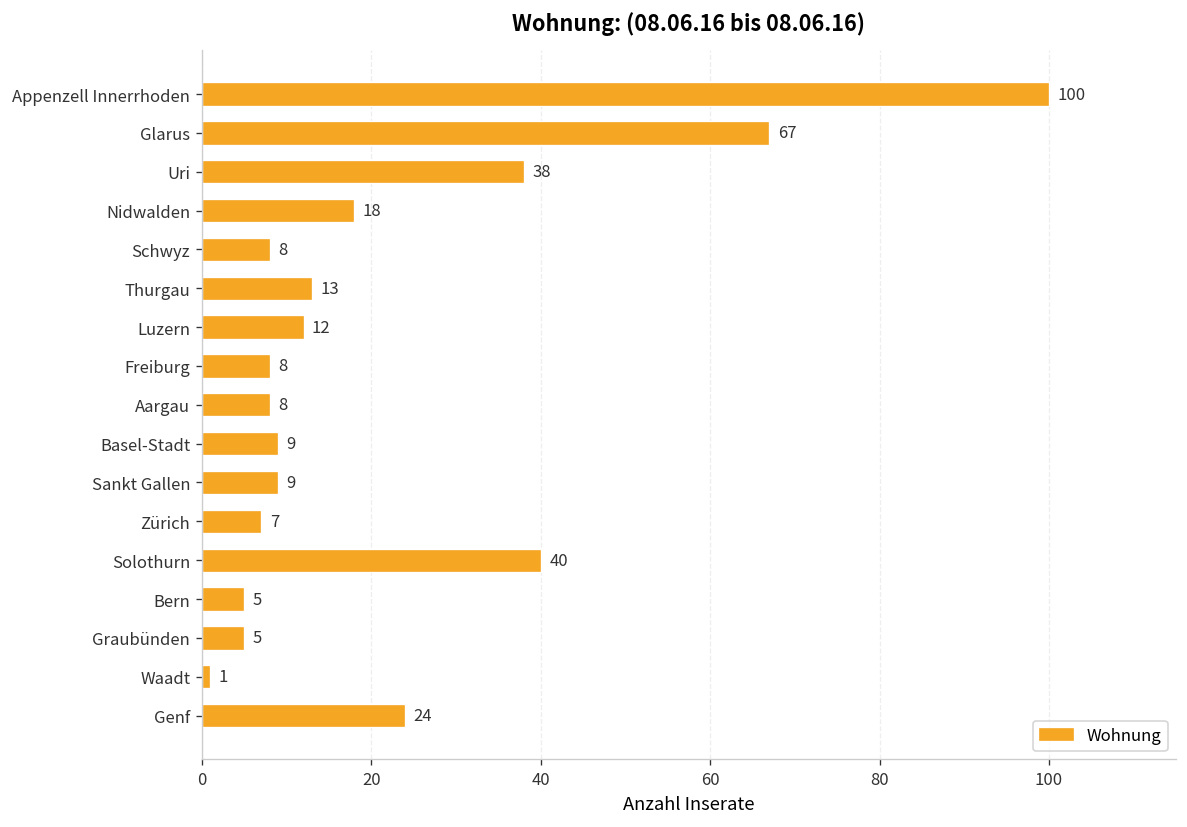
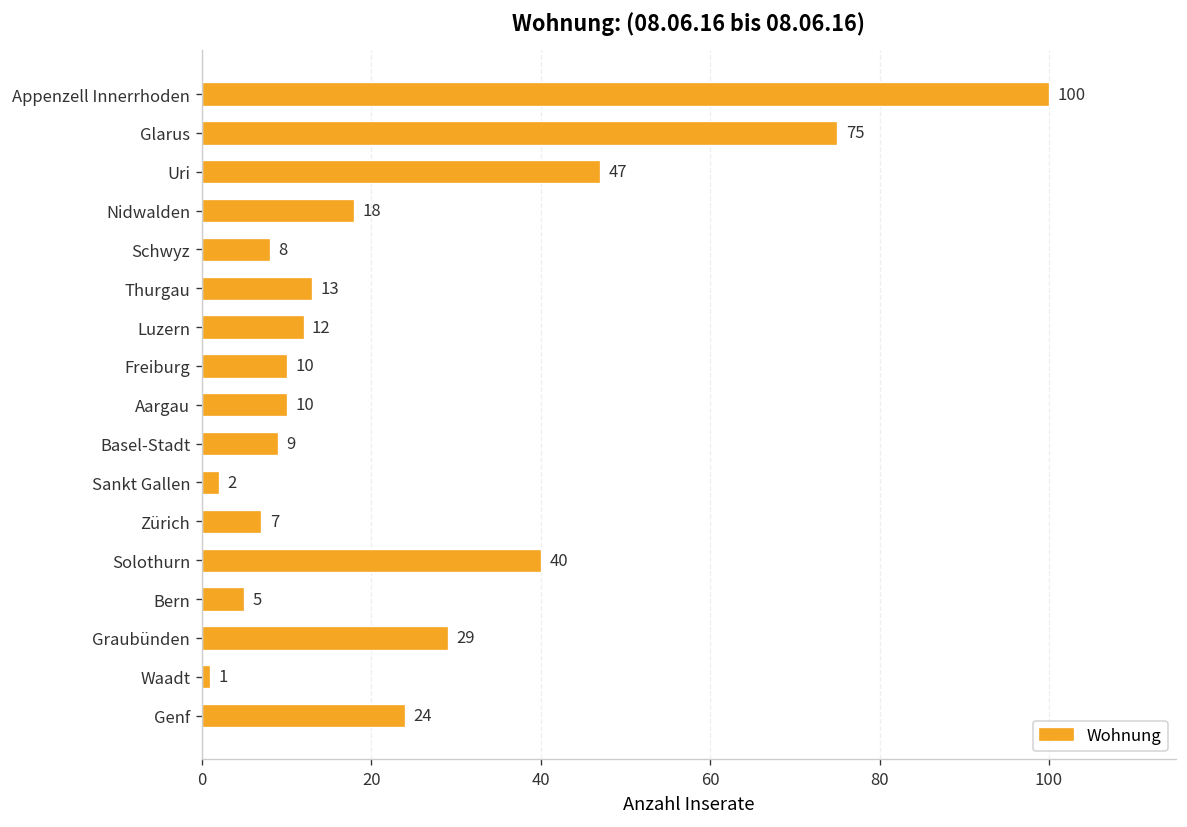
  {
    "Appenzell Innerrhoden": 100,
-   "Glarus": 67,
-   "Uri": 38,
+   "Glarus": 75,
+   "Uri": 47,
    "Nidwalden": 18,
    "Schwyz": 8,
    "Thurgau": 13,
    "Luzern": 12,
-   "Freiburg": 8,
-   "Aargau": 8,
+   "Freiburg": 10,
+   "Aargau": 10,
    "Basel-Stadt": 9,
-   "Sankt Gallen": 9,
+   "Sankt Gallen": 2,
    "Zürich": 7,
    "Solothurn": 40,
    "Bern": 5,
-   "Graubünden": 5,
+   "Graubünden": 29,
    "Waadt": 1,
    "Genf": 24
  }
